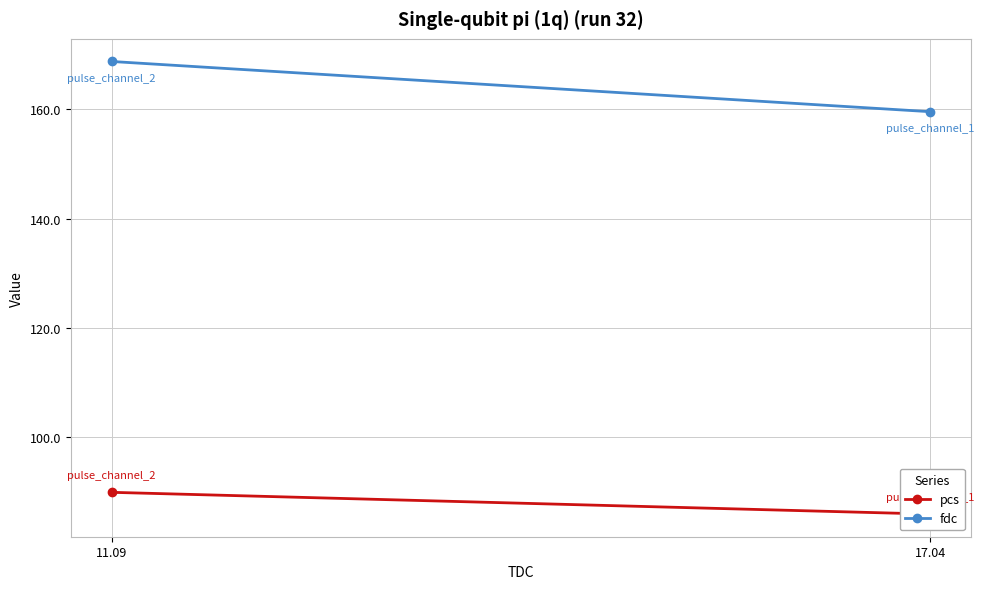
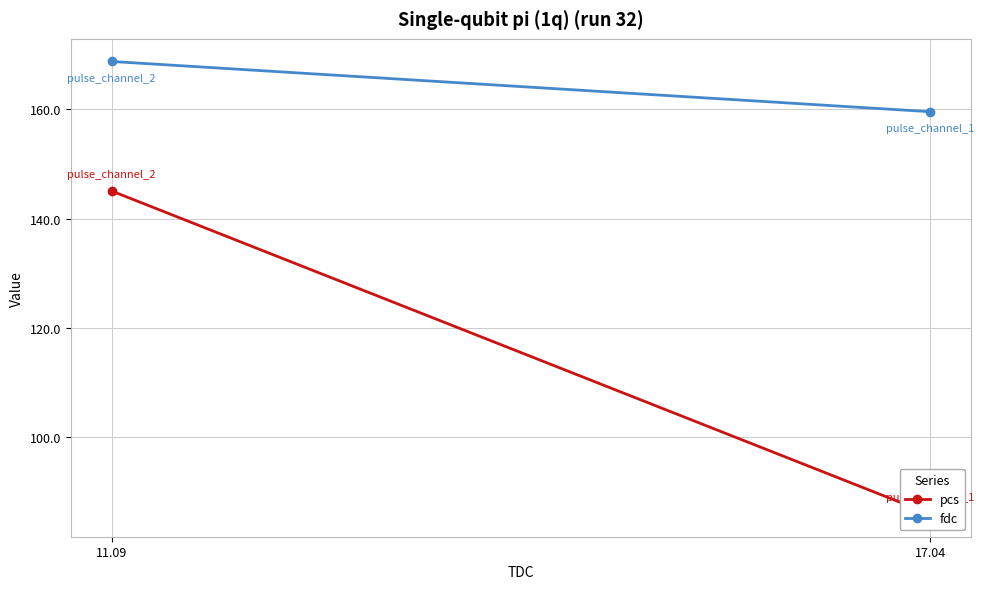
  {
    "pcs": {
-     "11.09": 90
+     "11.09": 145
    }
  }
